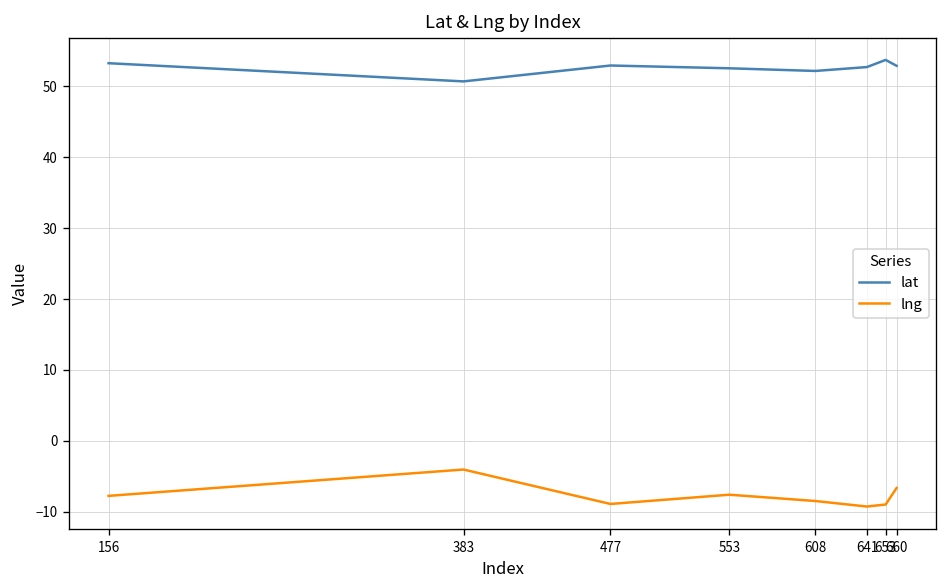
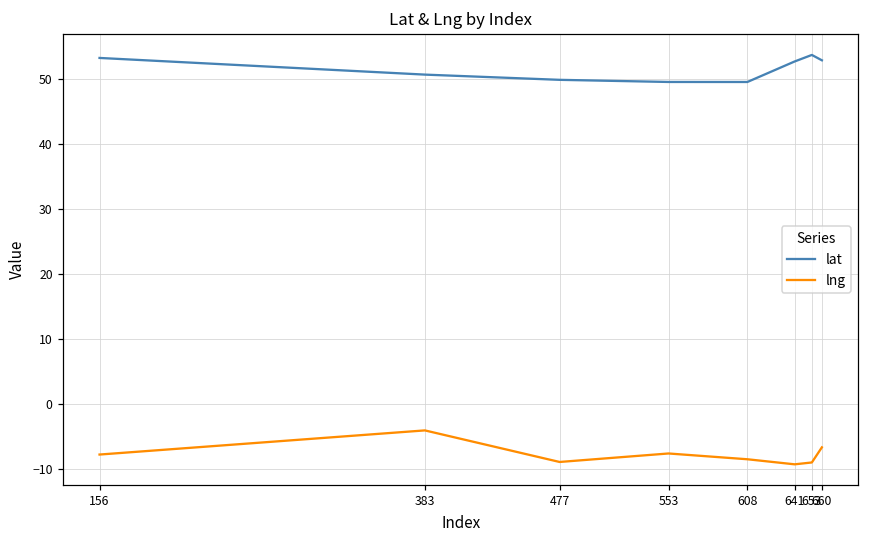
  {
    "lat": {
      "156": 53,
      "383": 51,
-     "477": 53,
-     "553": 53,
-     "608": 52
+     "477": 50,
+     "553": 50,
+     "608": 50
    },
    "lng": {
      "156": -8,
      "383": -4,
      "477": -9,
      "553": -8,
      "608": -9
    }
  }
